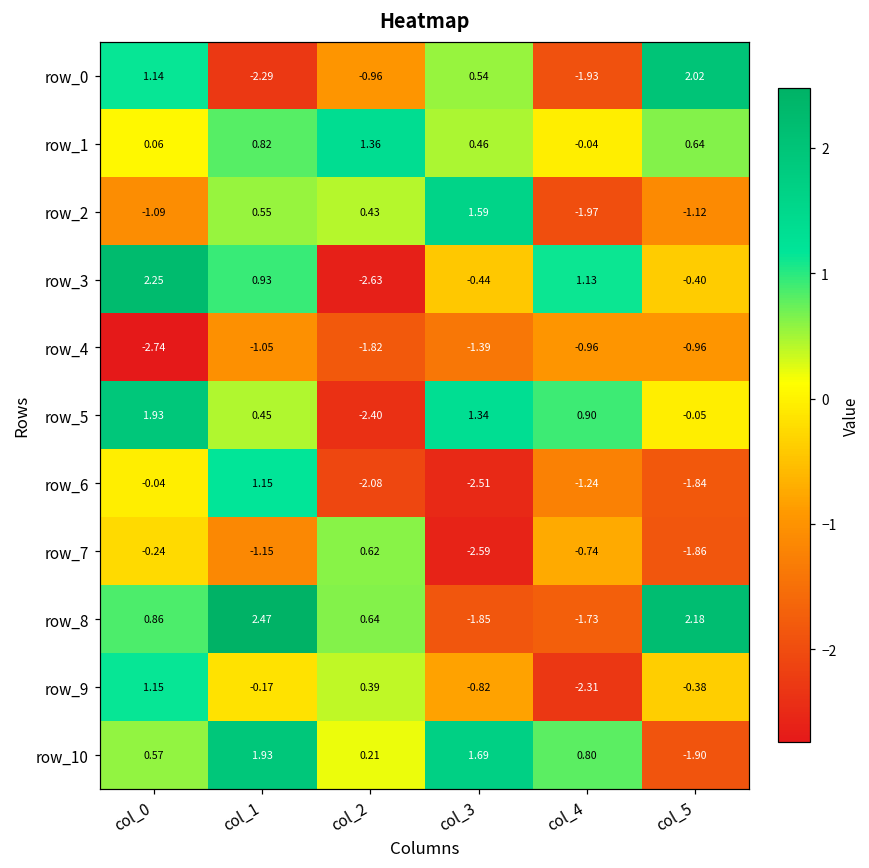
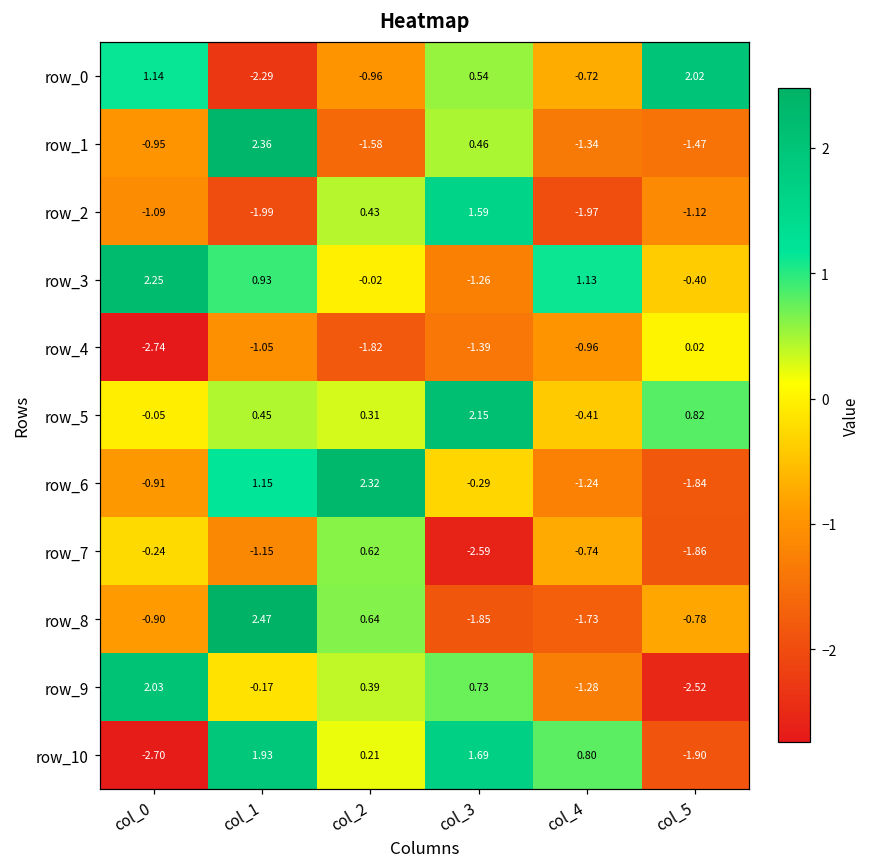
  {
    "row_0": {
      "col_0": 1.14,
      "col_1": -2.29,
      "col_2": -0.96,
      "col_3": 0.54,
-     "col_4": -1.93,
+     "col_4": -0.72,
      "col_5": 2.02
    },
    "row_1": {
-     "col_0": 0.06,
-     "col_1": 0.82,
-     "col_2": 1.36,
+     "col_0": -0.95,
+     "col_1": 2.36,
+     "col_2": -1.58,
      "col_3": 0.46,
-     "col_4": -0.04,
-     "col_5": 0.64
+     "col_4": -1.34,
+     "col_5": -1.47
    },
    "row_2": {
      "col_0": -1.09,
-     "col_1": 0.55,
+     "col_1": -1.99,
      "col_2": 0.43,
      "col_3": 1.59,
      "col_4": -1.97,
      "col_5": -1.12
    },
    "row_3": {
      "col_0": 2.25,
      "col_1": 0.93,
-     "col_2": -2.63,
-     "col_3": -0.44,
+     "col_2": -0.02,
+     "col_3": -1.26,
      "col_4": 1.13,
      "col_5": -0.40
    },
    "row_4": {
      "col_0": -2.74,
      "col_1": -1.05,
      "col_2": -1.82,
      "col_3": -1.39,
      "col_4": -0.96,
-     "col_5": -0.96
+     "col_5": 0.02
    },
    "row_5": {
-     "col_0": 1.93,
+     "col_0": -0.05,
      "col_1": 0.45,
-     "col_2": -2.40,
-     "col_3": 1.34,
-     "col_4": 0.90,
-     "col_5": -0.05
+     "col_2": 0.31,
+     "col_3": 2.15,
+     "col_4": -0.41,
+     "col_5": 0.82
    },
    "row_6": {
-     "col_0": -0.04,
+     "col_0": -0.91,
      "col_1": 1.15,
-     "col_2": -2.08,
-     "col_3": -2.51,
+     "col_2": 2.32,
+     "col_3": -0.29,
      "col_4": -1.24,
      "col_5": -1.84
    },
    "row_7": {
      "col_0": -0.24,
      "col_1": -1.15,
      "col_2": 0.62,
      "col_3": -2.59,
      "col_4": -0.74,
      "col_5": -1.86
    },
    "row_8": {
-     "col_0": 0.86,
+     "col_0": -0.90,
      "col_1": 2.47,
      "col_2": 0.64,
      "col_3": -1.85,
      "col_4": -1.73,
-     "col_5": 2.18
+     "col_5": -0.78
    },
    "row_9": {
-     "col_0": 1.15,
+     "col_0": 2.03,
      "col_1": -0.17,
      "col_2": 0.39,
-     "col_3": -0.82,
-     "col_4": -2.31,
-     "col_5": -0.38
+     "col_3": 0.73,
+     "col_4": -1.28,
+     "col_5": -2.52
    },
    "row_10": {
-     "col_0": 0.57,
+     "col_0": -2.70,
      "col_1": 1.93,
      "col_2": 0.21,
      "col_3": 1.69,
      "col_4": 0.80,
      "col_5": -1.90
    }
  }
